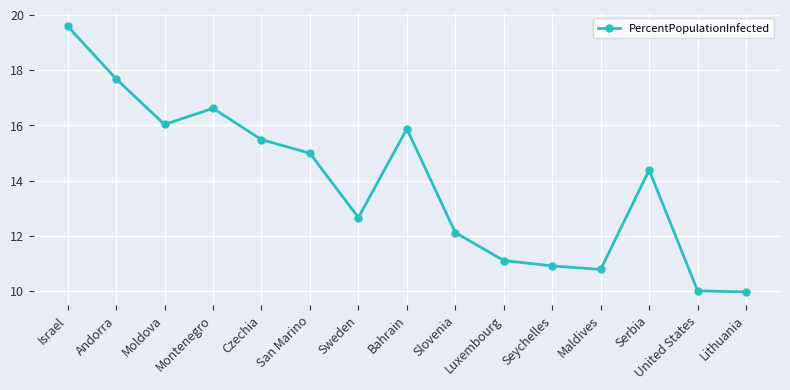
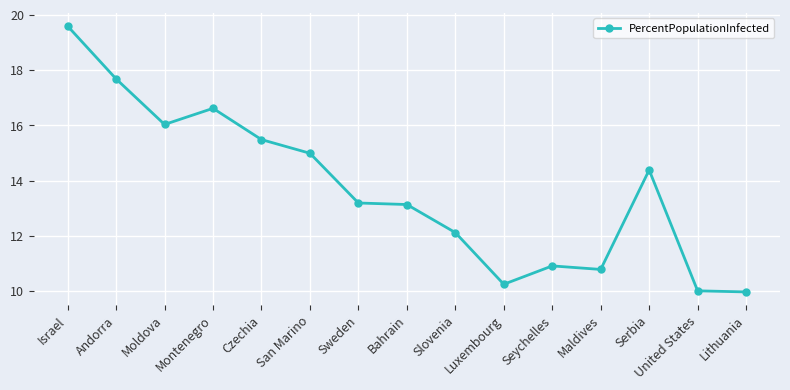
  {
    "Israel": 19.6,
    "Andorra": 17.7,
    "Moldova": 16.0,
    "Montenegro": 16.6,
    "Czechia": 15.5,
    "San Marino": 15.0,
-   "Sweden": 12.7,
-   "Bahrain": 15.9,
+   "Sweden": 13.2,
+   "Bahrain": 13.1,
    "Slovenia": 12.1,
-   "Luxembourg": 11.1,
+   "Luxembourg": 10.3,
    "Seychelles": 10.9,
    "Maldives": 10.8,
    "Serbia": 14.4,
    "United States": 10.0,
    "Lithuania": 10.0
  }
